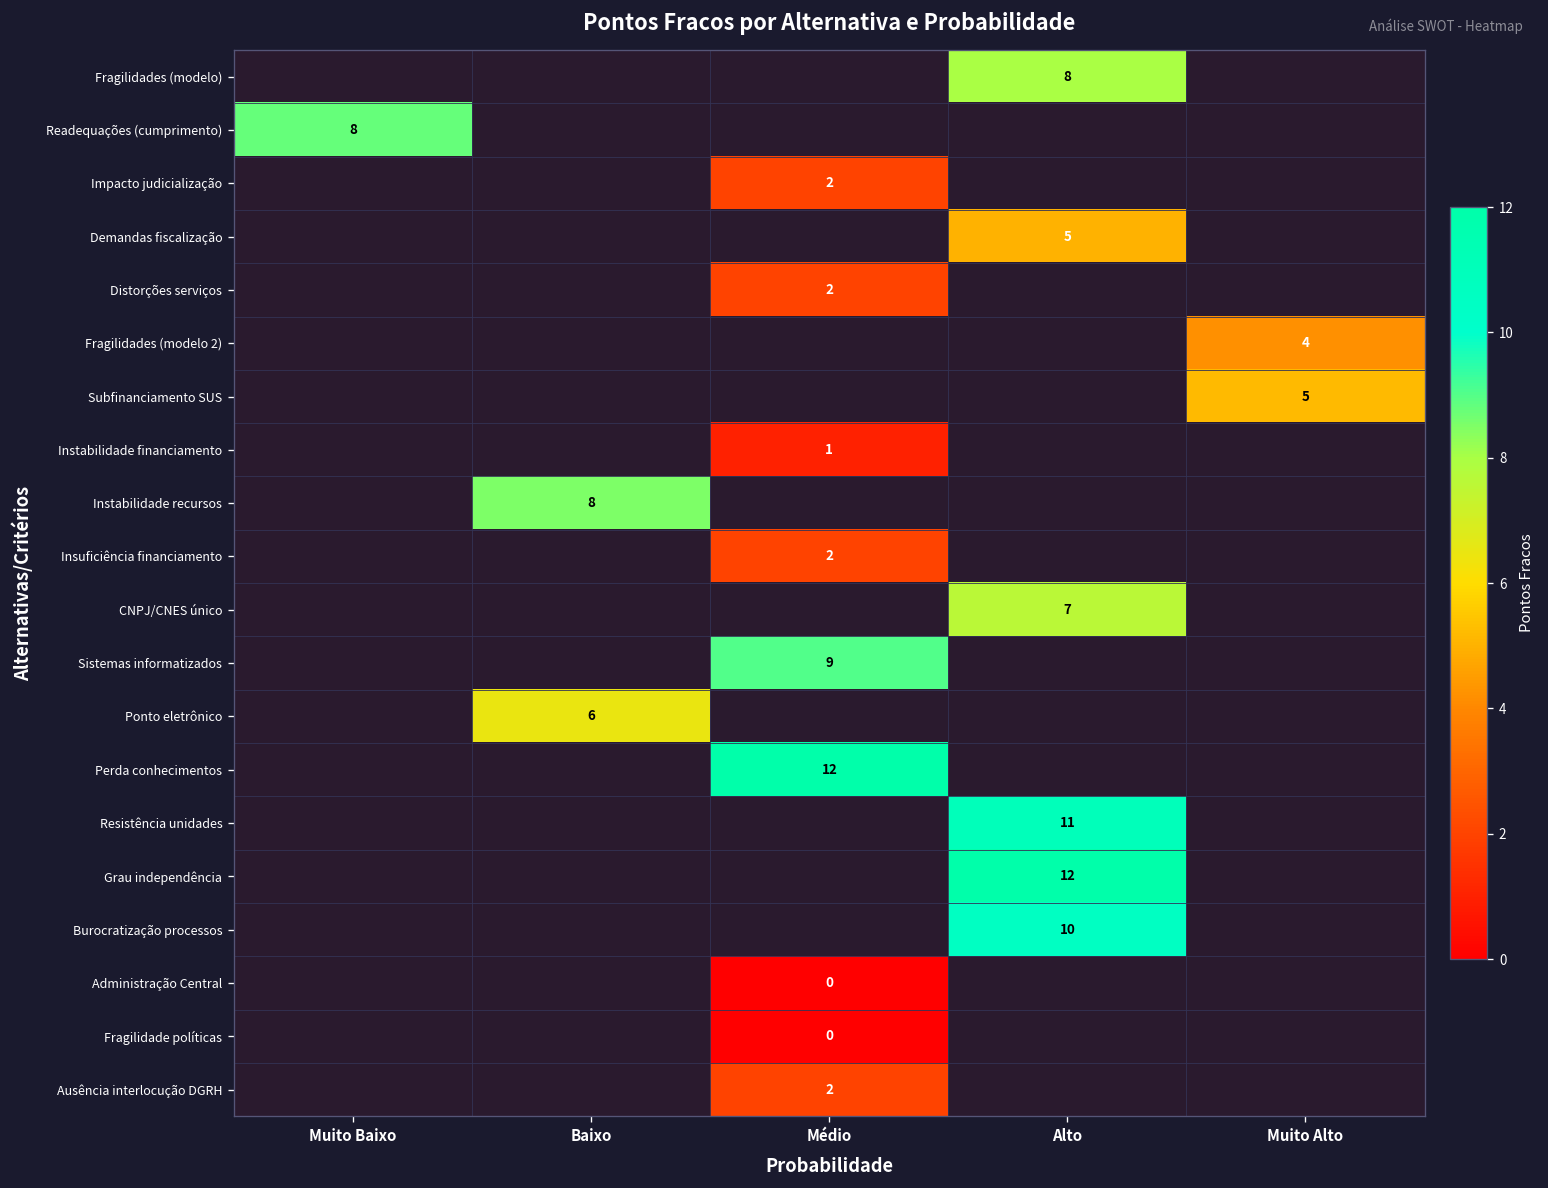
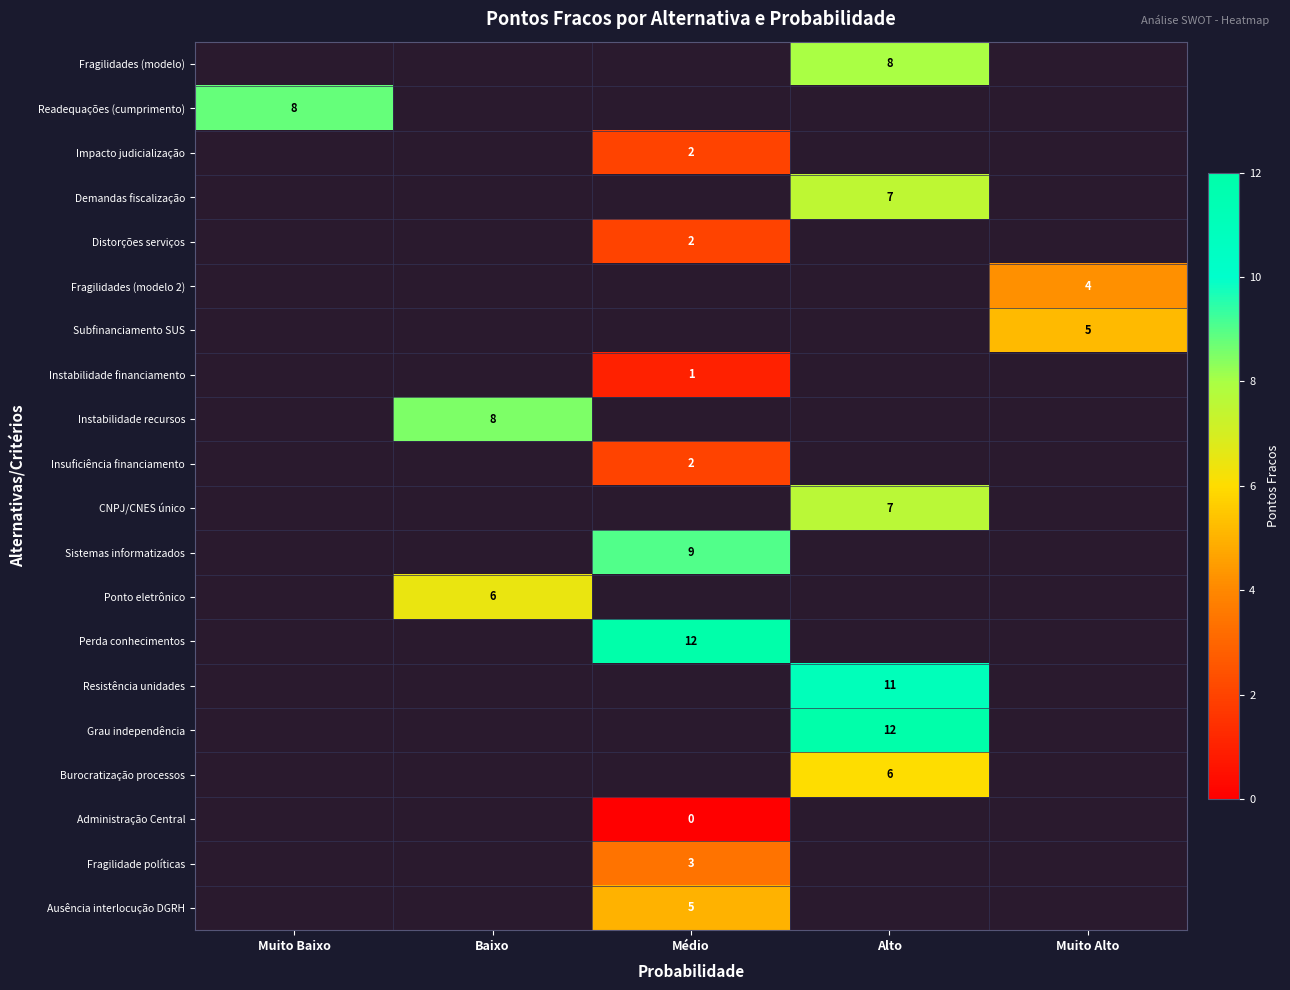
  {
    "Fragilidades (modelo)": {
      "Alto": 8
    },
    "Readequações (cumprimento)": {
      "Muito Baixo": 8
    },
    "Impacto judicialização": {
      "Médio": 2
    },
    "Demandas fiscalização": {
-     "Alto": 5
+     "Alto": 7
    },
    "Distorções serviços": {
      "Médio": 2
    },
    "Fragilidades (modelo 2)": {
      "Muito Alto": 4
    },
    "Subfinanciamento SUS": {
      "Muito Alto": 5
    },
    "Instabilidade financiamento": {
      "Médio": 1
    },
    "Instabilidade recursos": {
      "Baixo": 8
    },
    "Insuficiência financiamento": {
      "Médio": 2
    },
    "CNPJ/CNES único": {
      "Alto": 7
    },
    "Sistemas informatizados": {
      "Médio": 9
    },
    "Ponto eletrônico": {
      "Baixo": 6
    },
    "Perda conhecimentos": {
      "Médio": 12
    },
    "Resistência unidades": {
      "Alto": 11
    },
    "Grau independência": {
      "Alto": 12
    },
    "Burocratização processos": {
-     "Alto": 10
+     "Alto": 6
    },
    "Administração Central": {
      "Médio": 0
    },
    "Fragilidade políticas": {
-     "Médio": 0
+     "Médio": 3
    },
    "Ausência interlocução DGRH": {
-     "Médio": 2
+     "Médio": 5
    }
  }
